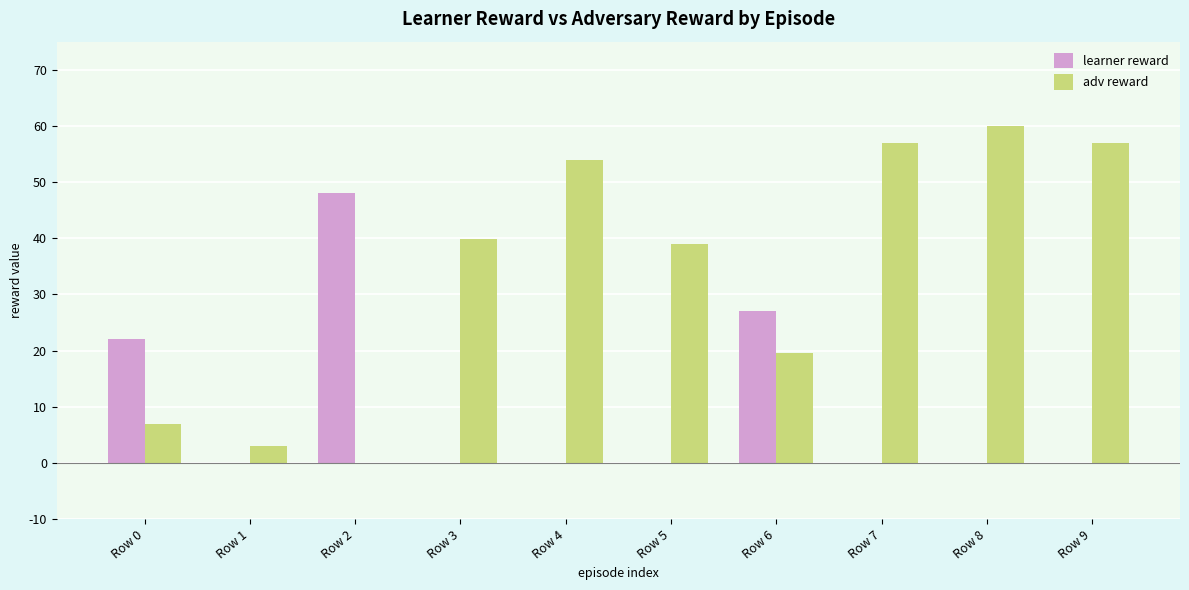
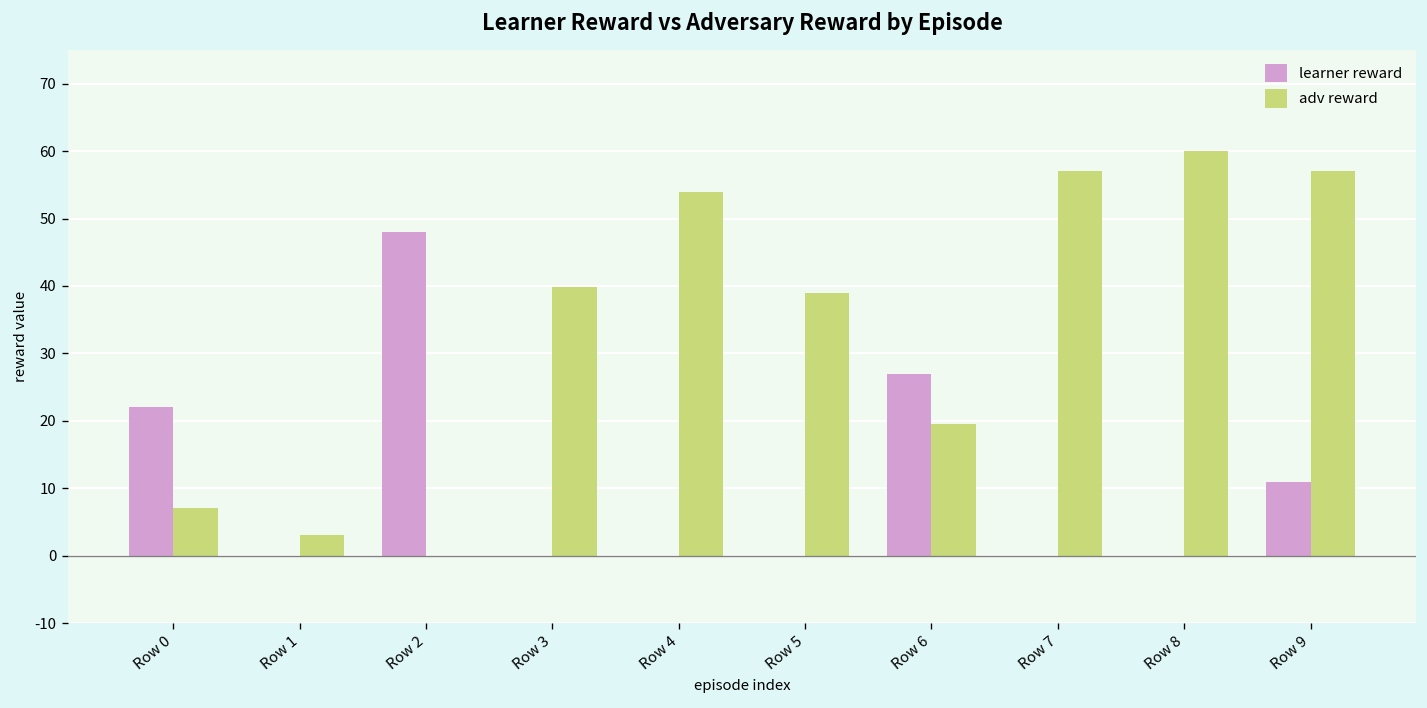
  {
    "learner reward": {
      "Row 0": 22,
      "Row 1": 0,
      "Row 2": 48,
      "Row 3": 0,
      "Row 4": 0,
      "Row 5": 0,
      "Row 6": 27,
      "Row 7": 0,
      "Row 8": 0,
-     "Row 9": 0
+     "Row 9": 11
    },
    "adv reward": {
      "Row 0": 7,
      "Row 1": 3,
      "Row 2": 0,
      "Row 3": 40,
      "Row 4": 54,
      "Row 5": 39,
      "Row 6": 20,
      "Row 7": 57,
      "Row 8": 60,
      "Row 9": 57
    }
  }
